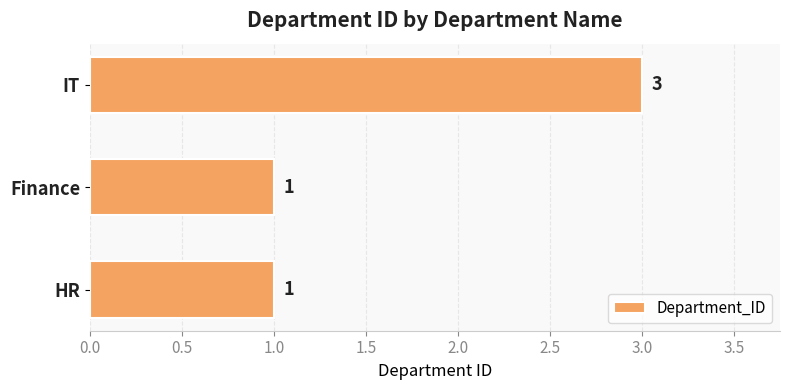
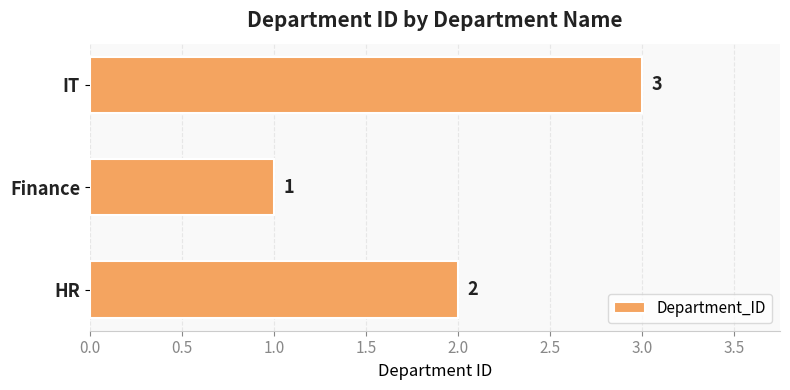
  {
    "IT": 3,
    "Finance": 1,
-   "HR": 1
+   "HR": 2
  }
